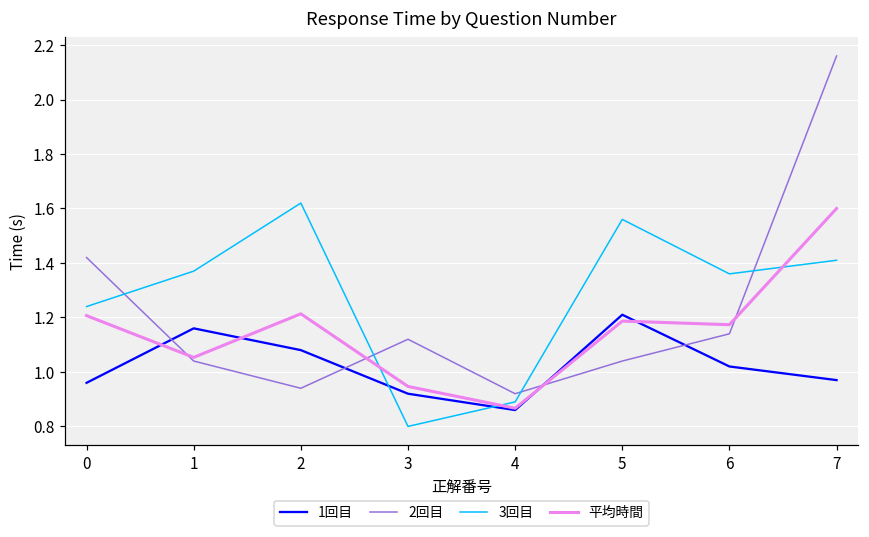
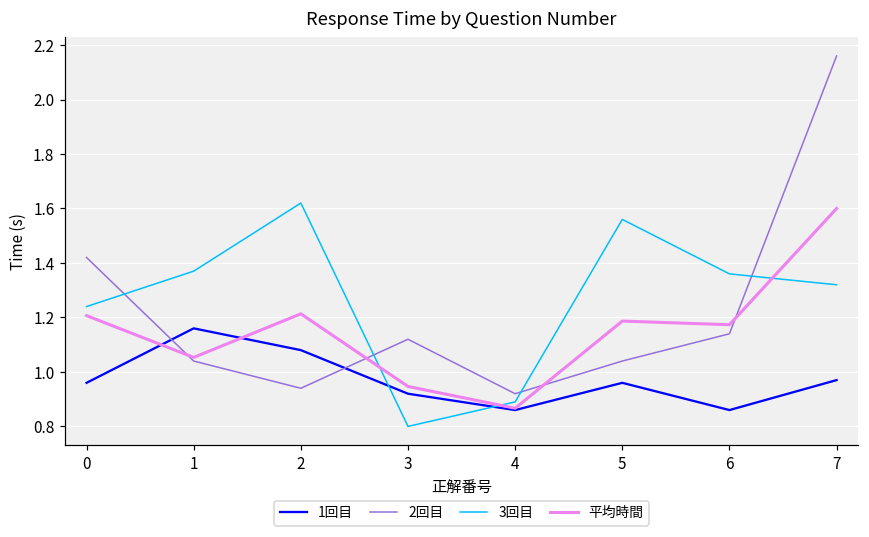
  {
    "1回目": {
      "0": 0.96,
      "1": 1.16,
      "2": 1.08,
      "3": 0.92,
-     "5": 1.21,
-     "6": 1.02,
+     "5": 0.96,
+     "6": 0.86,
      "7": 0.97
    },
    "2回目": {
      "0": 1.42,
      "1": 1.04,
      "2": 0.94,
      "3": 1.12,
      "4": 0.92,
      "5": 1.04,
      "6": 1.14,
      "7": 2.16
    },
    "3回目": {
      "0": 1.24,
      "1": 1.37,
      "2": 1.62,
      "3": 0.80,
      "4": 0.89,
      "5": 1.56,
      "6": 1.36,
-     "7": 1.41
+     "7": 1.32
    },
    "平均時間": {
      "0": 1.21,
      "1": 1.05,
      "2": 1.21,
      "3": 0.95,
      "5": 1.19,
      "6": 1.17,
      "7": 1.60
    }
  }
